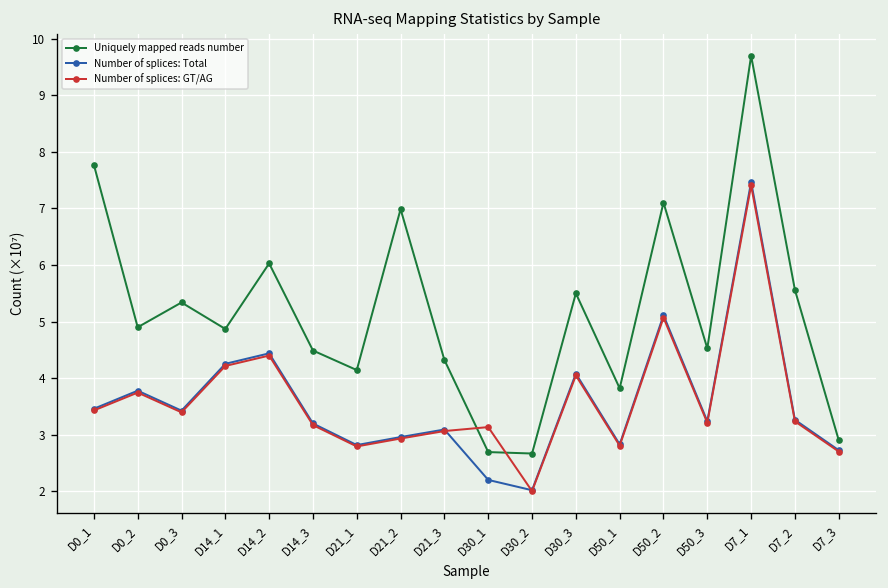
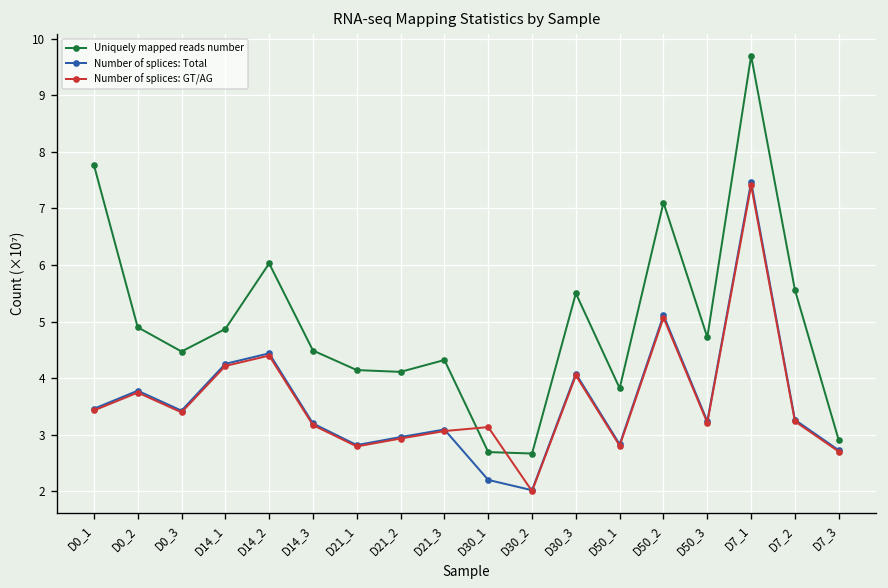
  {
    "Uniquely mapped reads number": {
      "D0_1": 7.8,
      "D0_2": 4.9,
-     "D0_3": 5.3,
+     "D0_3": 4.5,
      "D14_1": 4.9,
      "D14_2": 6.0,
      "D14_3": 4.5,
      "D21_1": 4.1,
-     "D21_2": 7.0,
+     "D21_2": 4.1,
      "D21_3": 4.3,
      "D30_1": 2.7,
      "D30_2": 2.7,
      "D30_3": 5.5,
      "D50_1": 3.8,
      "D50_2": 7.1,
-     "D50_3": 4.5,
+     "D50_3": 4.7,
      "D7_1": 9.7,
      "D7_2": 5.6,
      "D7_3": 2.9
    },
    "Number of splices: Total": {
      "D30_1": 2.2,
      "D7_1": 7.5
    },
    "Number of splices: GT/AG": {
      "D30_1": 3.1,
      "D7_1": 7.4
    }
  }
